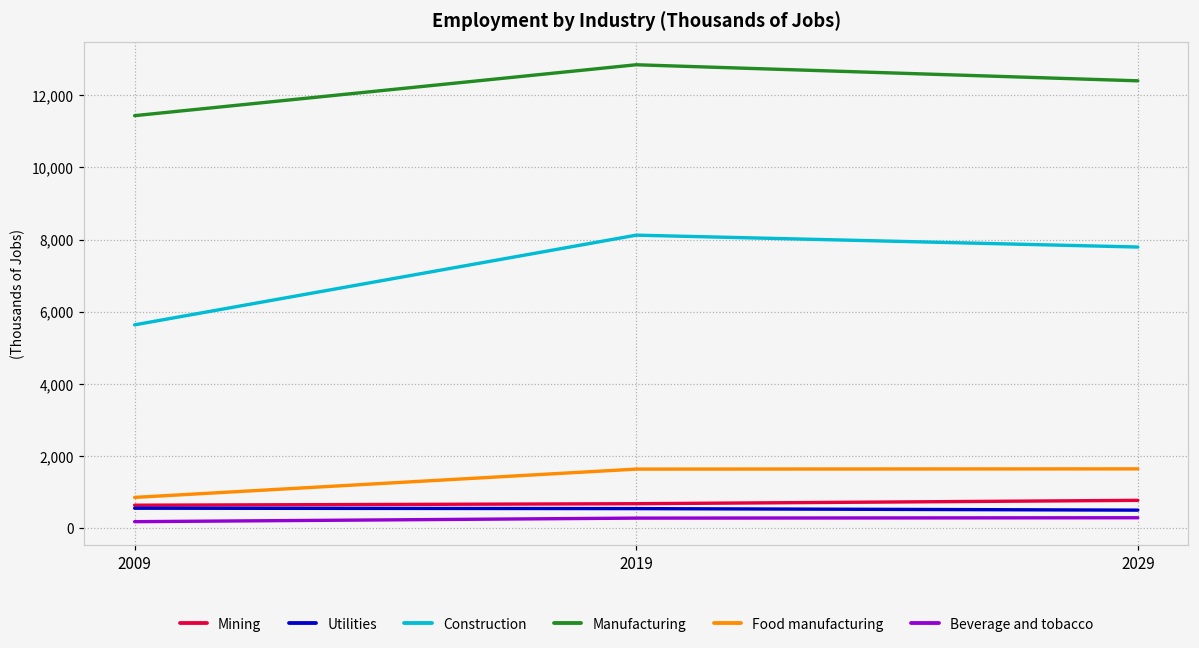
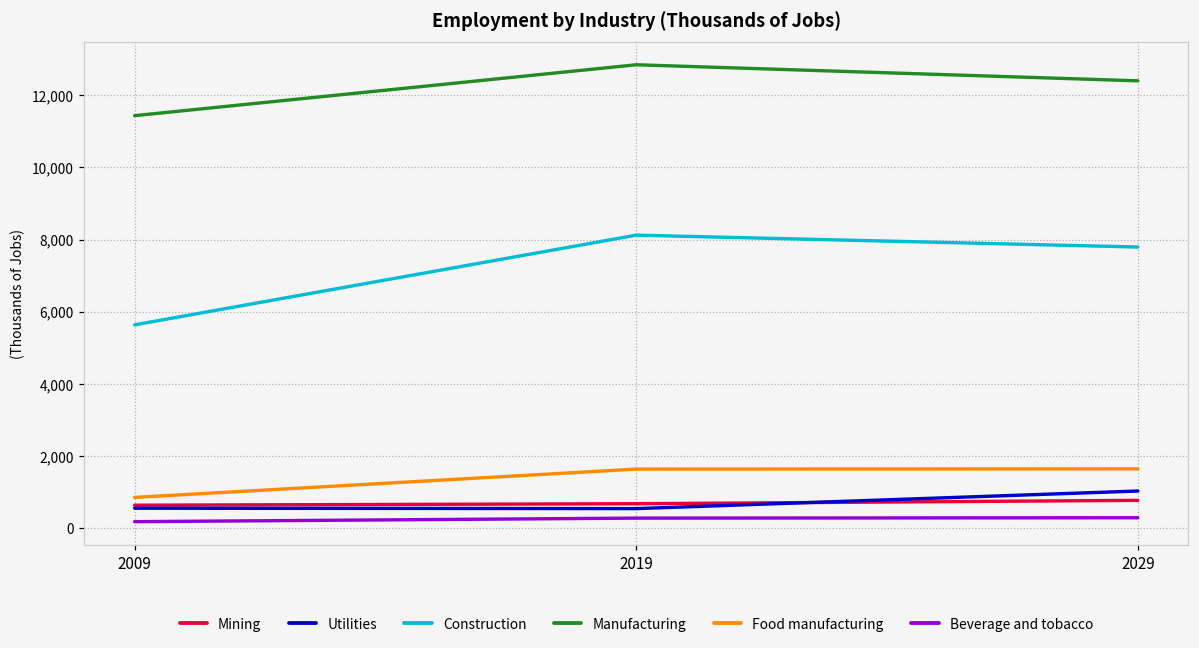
  {
    "Mining": {
      "2009": "600",
      "2019": "700",
      "2029": "800"
    },
    "Utilities": {
      "2009": "600",
      "2019": "500",
-     "2029": "500"
+     "2029": "1,000"
    },
    "Construction": {
      "2009": "5,600",
      "2019": "8,100",
      "2029": "7,800"
    },
    "Manufacturing": {
      "2009": "11,400",
      "2019": "12,800",
      "2029": "12,400"
    },
    "Food manufacturing": {
      "2009": "900",
      "2019": "1,600",
      "2029": "1,600"
    },
    "Beverage and tobacco": {
      "2009": "200",
      "2019": "300",
      "2029": "300"
    }
  }
